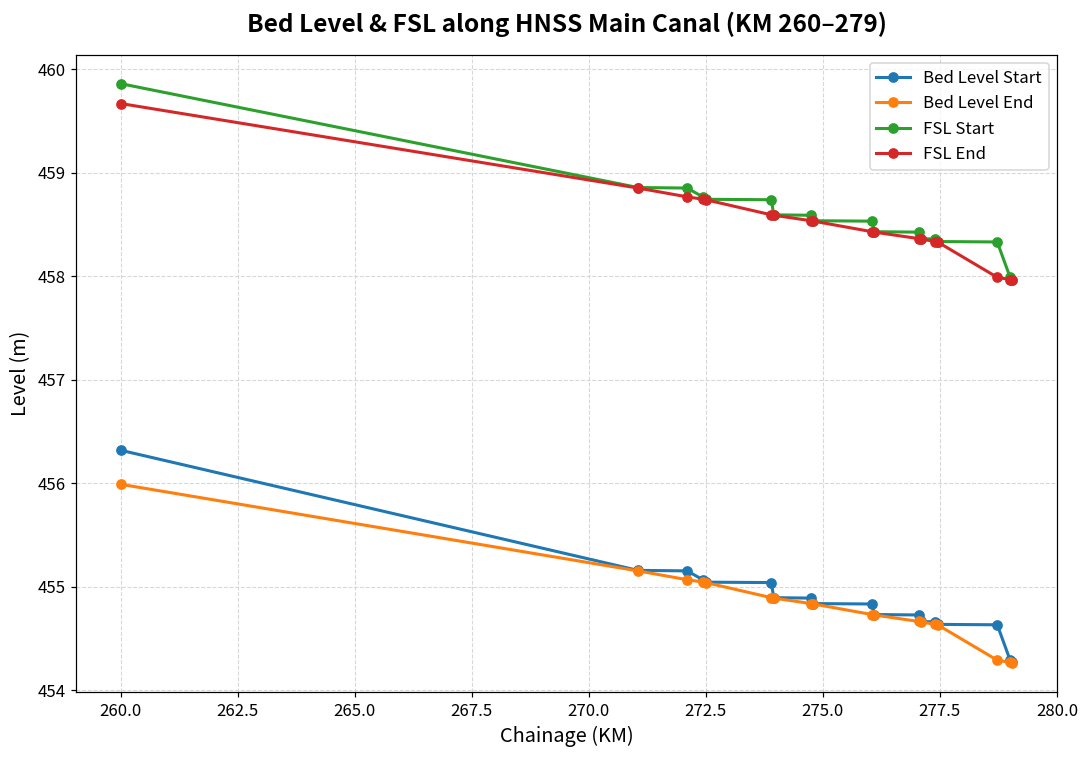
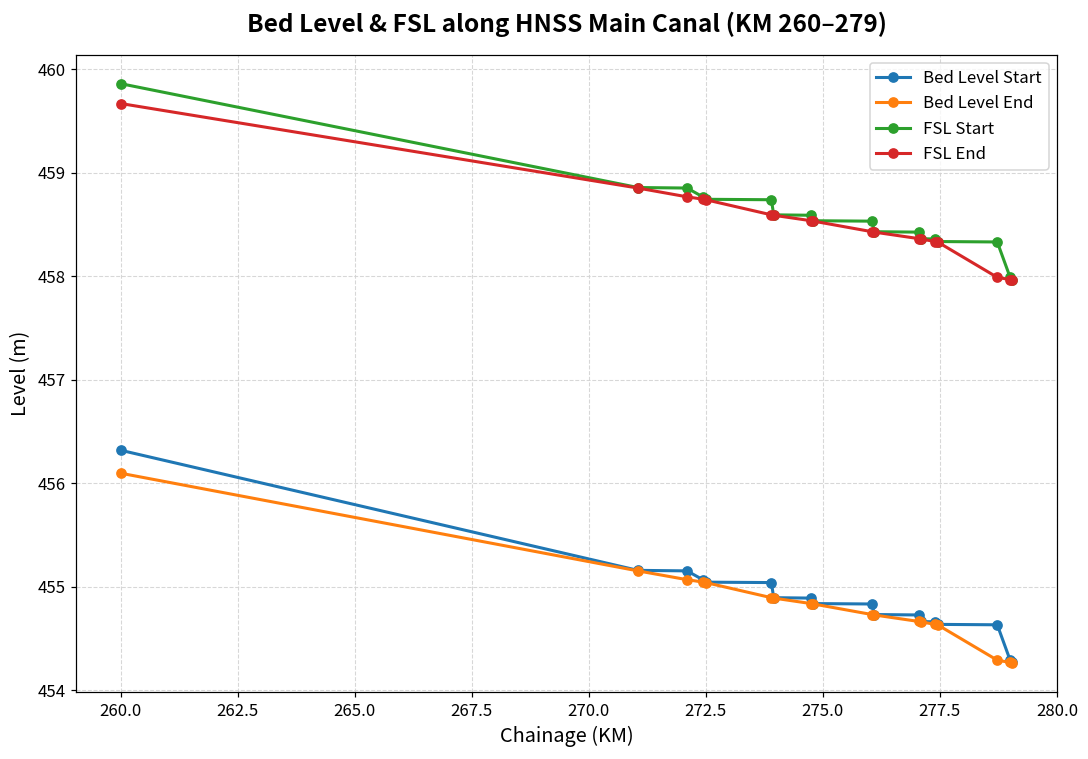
  {
    "Bed Level Start": {
      "260.0": 456.3
    },
    "Bed Level End": {
-     "260.0": 456.0
+     "260.0": 456.1
    },
    "FSL Start": {
      "260.0": 459.9
    },
    "FSL End": {
      "260.0": 459.7
    }
  }
